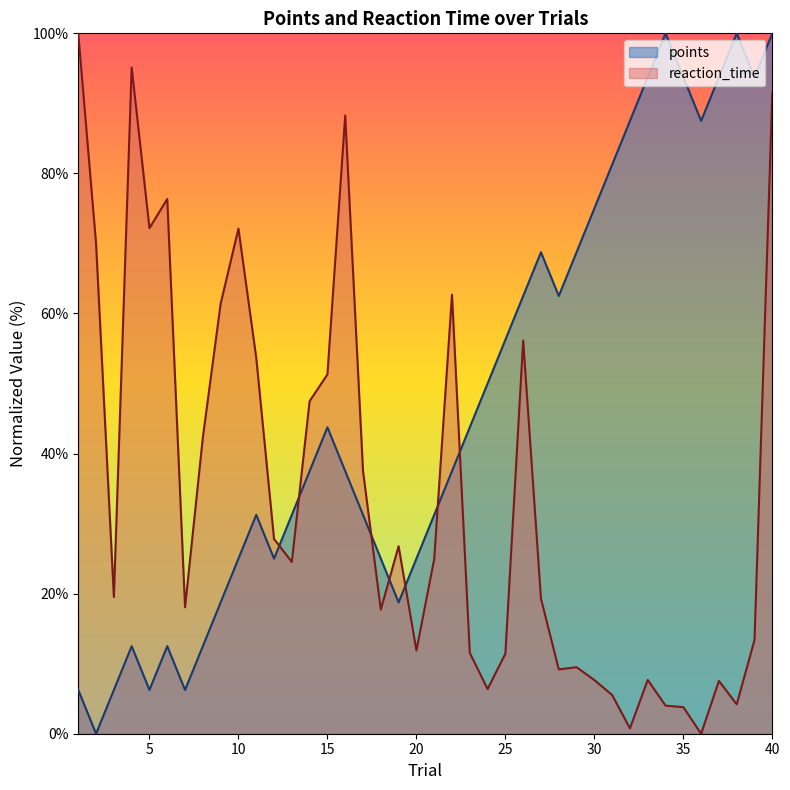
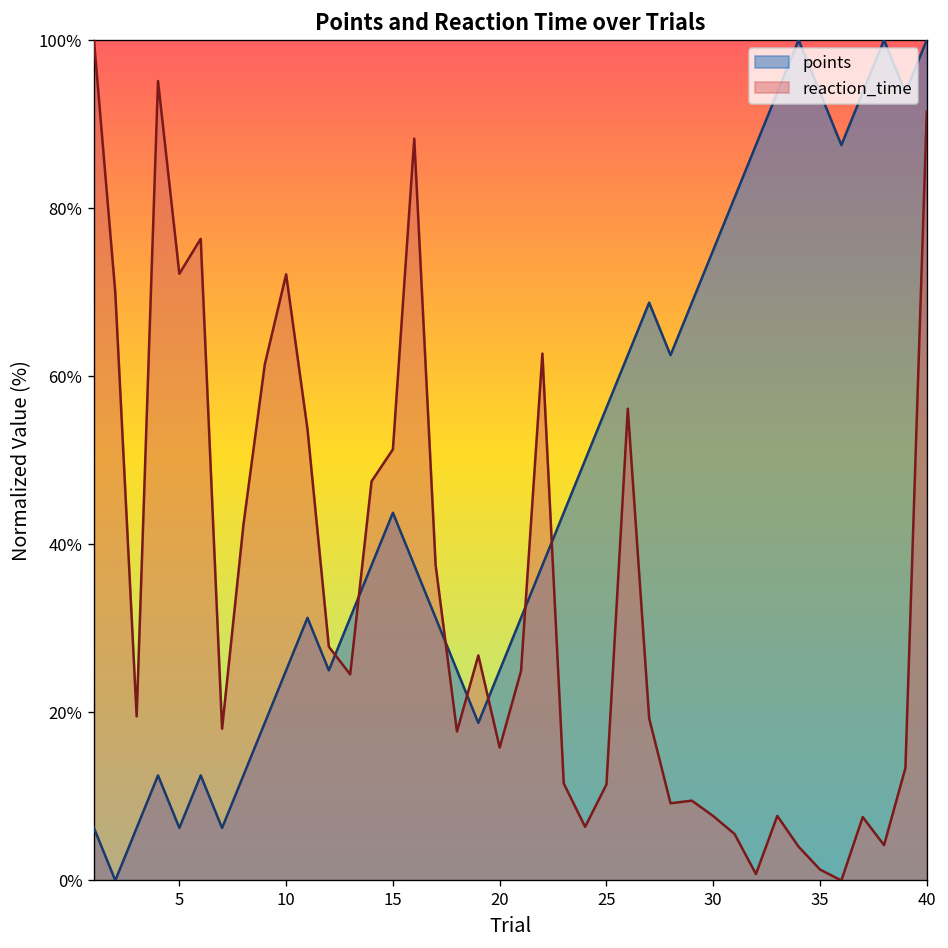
  {
    "points": {
      "5": "6%",
      "10": "25%",
      "15": "44%",
      "20": "25%",
      "25": "56%",
      "30": "75%",
      "40": "100%"
    },
    "reaction_time": {
      "5": "72%",
      "10": "72%",
      "15": "51%",
-     "20": "12%",
+     "20": "16%",
      "25": "11%",
      "30": "8%",
-     "35": "4%",
+     "35": "1%",
      "40": "91%"
    }
  }
